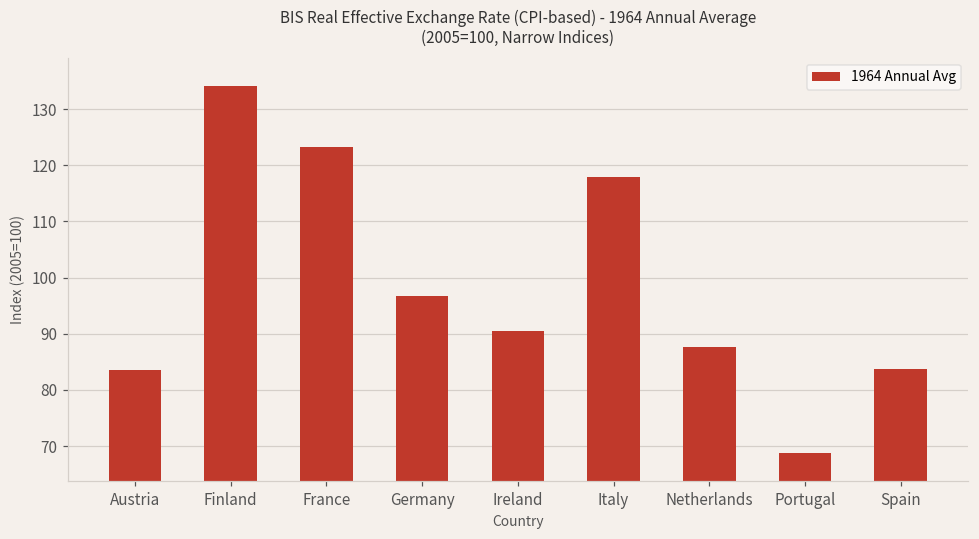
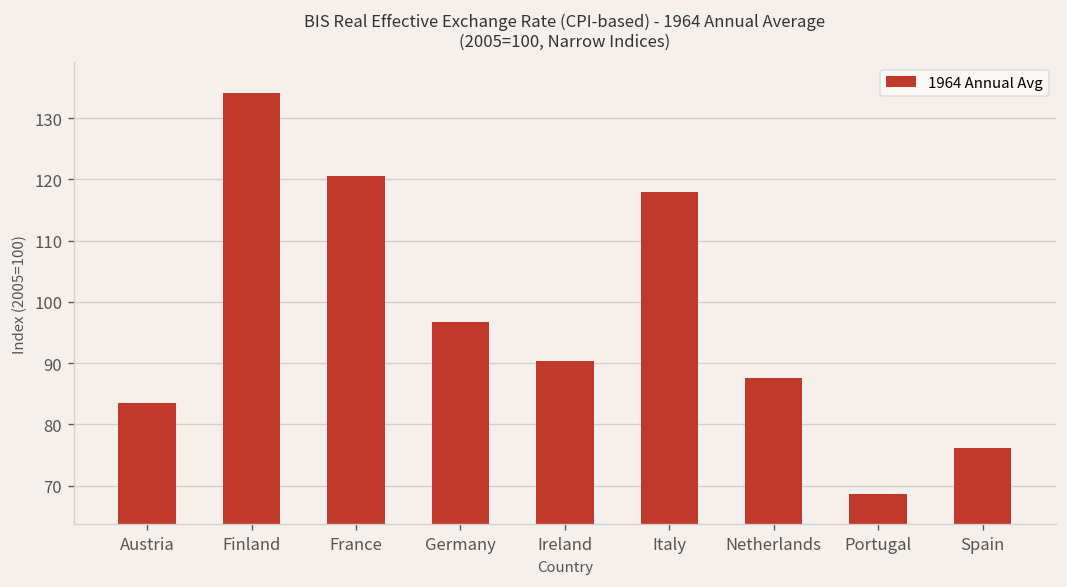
  {
    "Austria": 83,
    "Finland": 134,
-   "France": 123,
+   "France": 121,
    "Germany": 97,
    "Ireland": 90,
    "Italy": 118,
    "Netherlands": 88,
    "Portugal": 69,
-   "Spain": 84
+   "Spain": 76
  }
